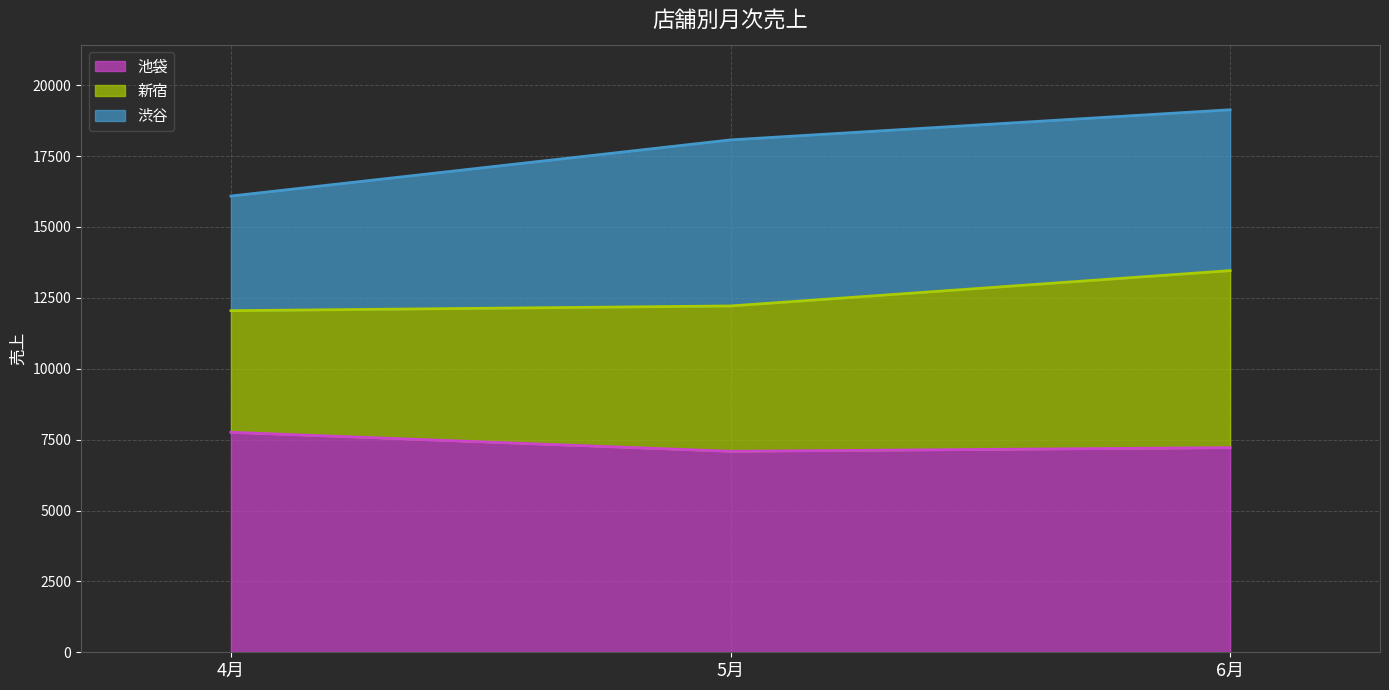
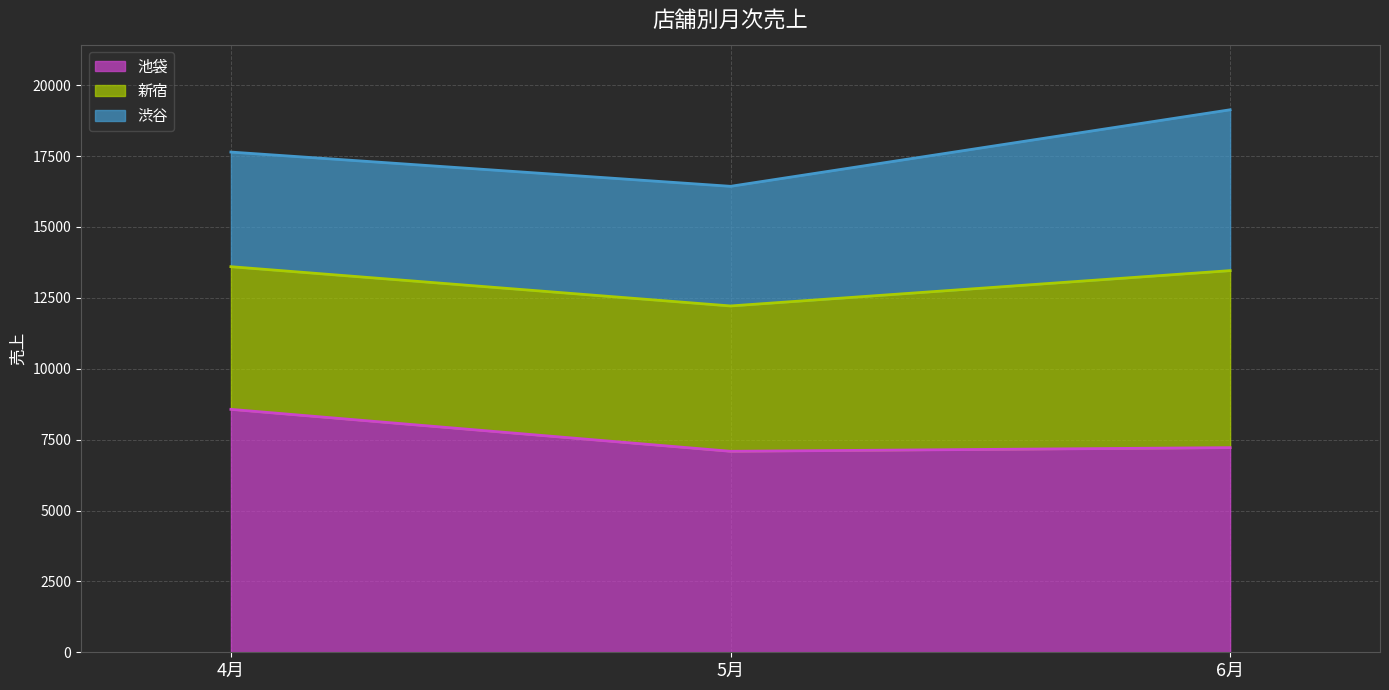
  {
    "池袋": {
-     "4月": 7800,
+     "4月": 8600,
      "5月": 7100,
      "6月": 7200
    },
    "新宿": {
-     "4月": 4300,
+     "4月": 5000,
      "5月": 5100,
      "6月": 6200
    },
    "渋谷": {
      "4月": 4000,
-     "5月": 5900,
+     "5月": 4200,
      "6月": 5700
    }
  }
